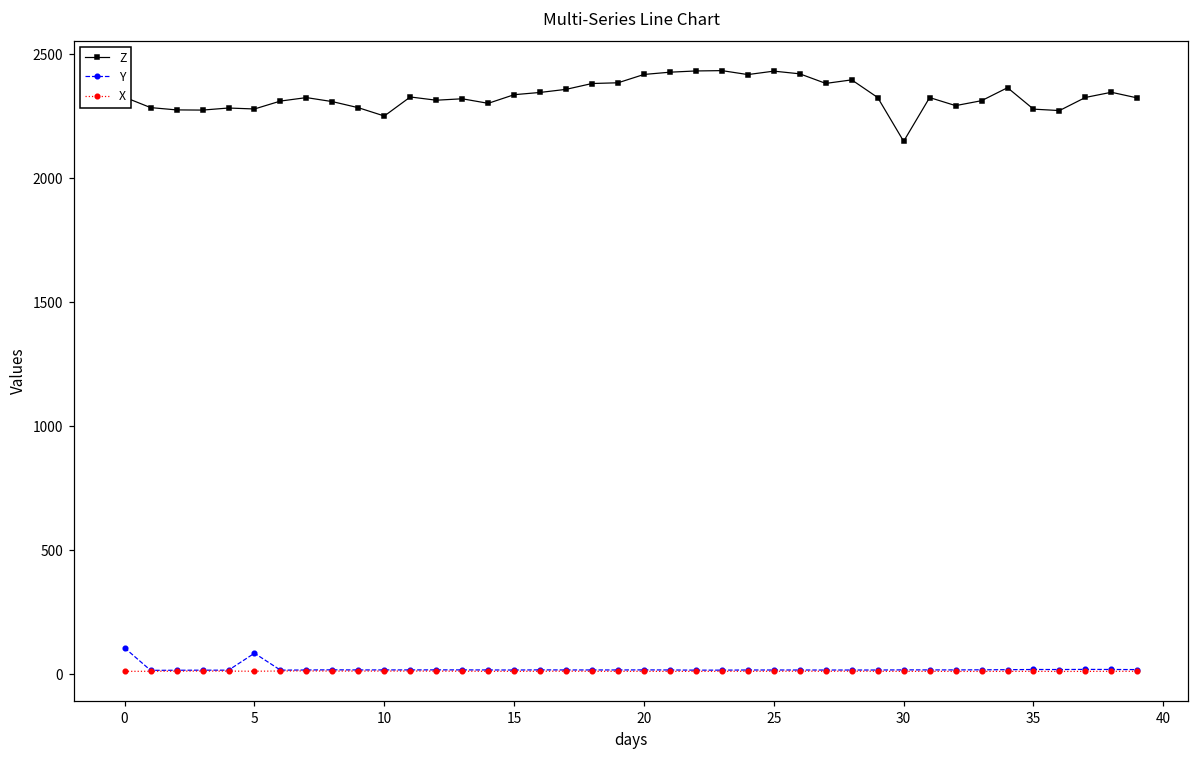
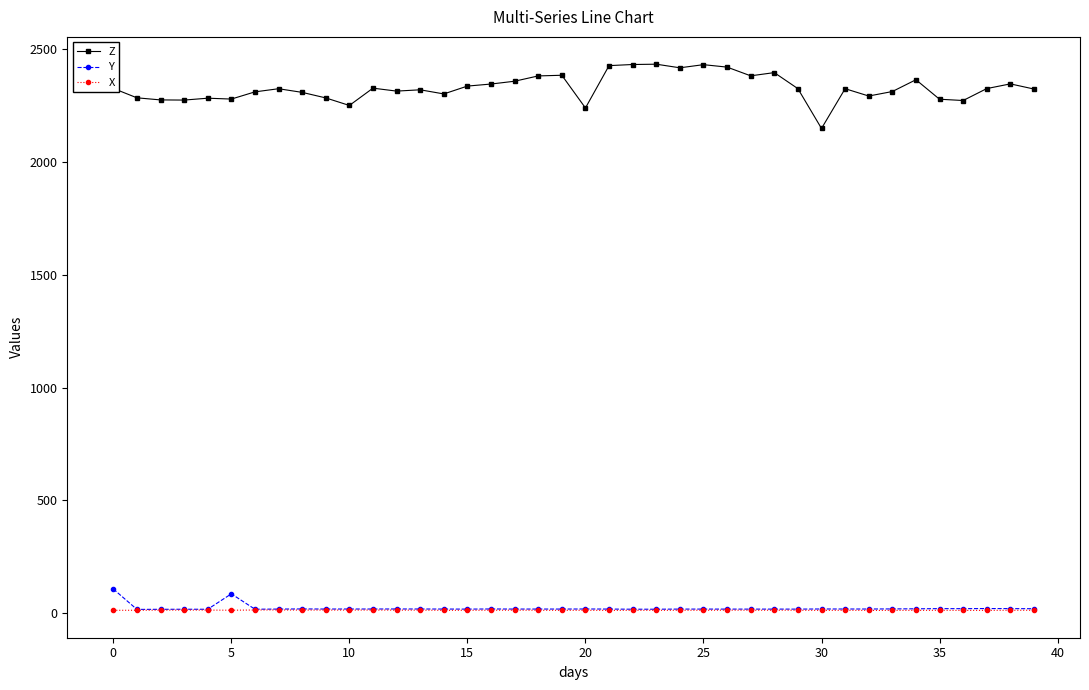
  {
    "Z": {
      "5": 2280,
      "10": 2250,
      "15": 2340,
-     "20": 2420,
+     "20": 2240,
      "25": 2430,
      "30": 2150,
      "35": 2280
    },
    "Y": {
      "0": 110,
      "5": 90
    },
    "X": {
      "0": 10,
      "5": 10
    }
  }
